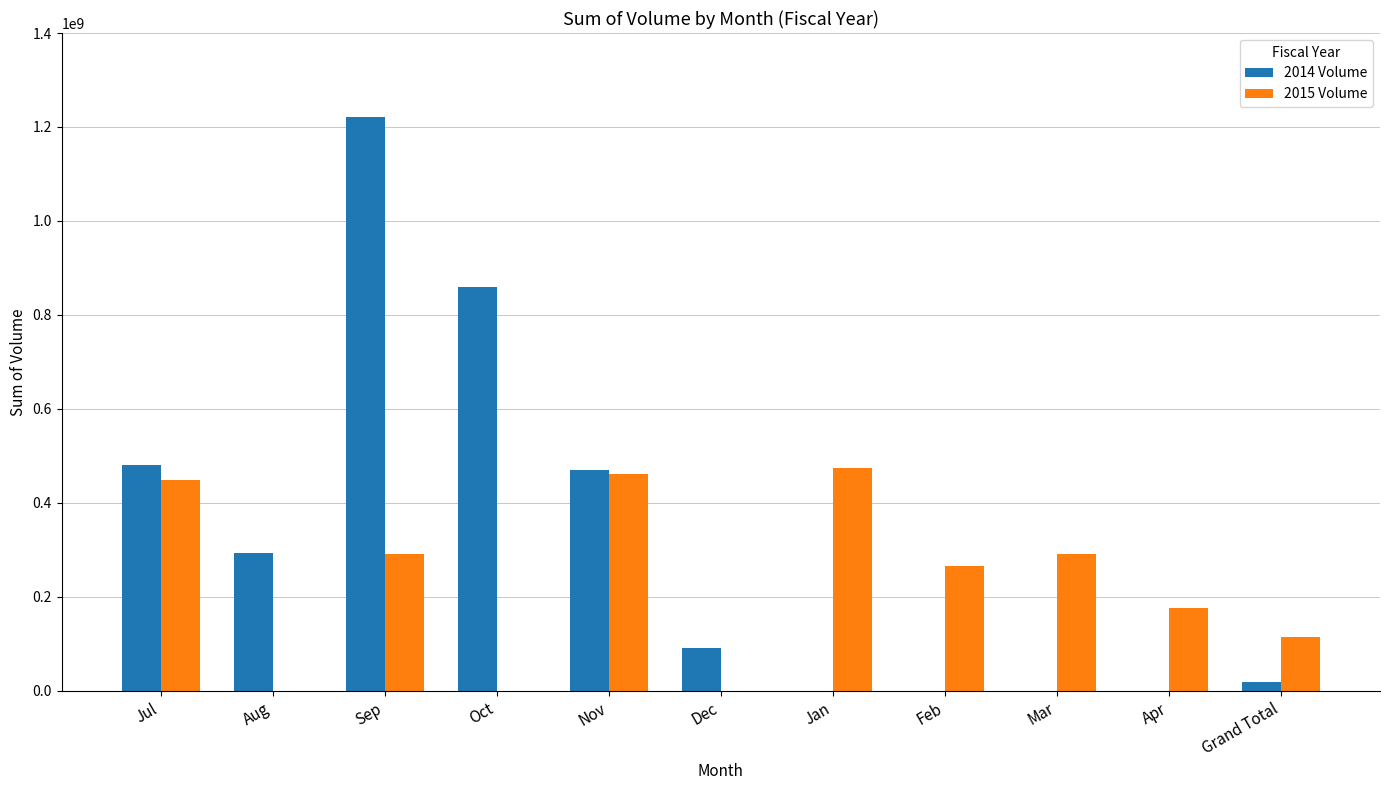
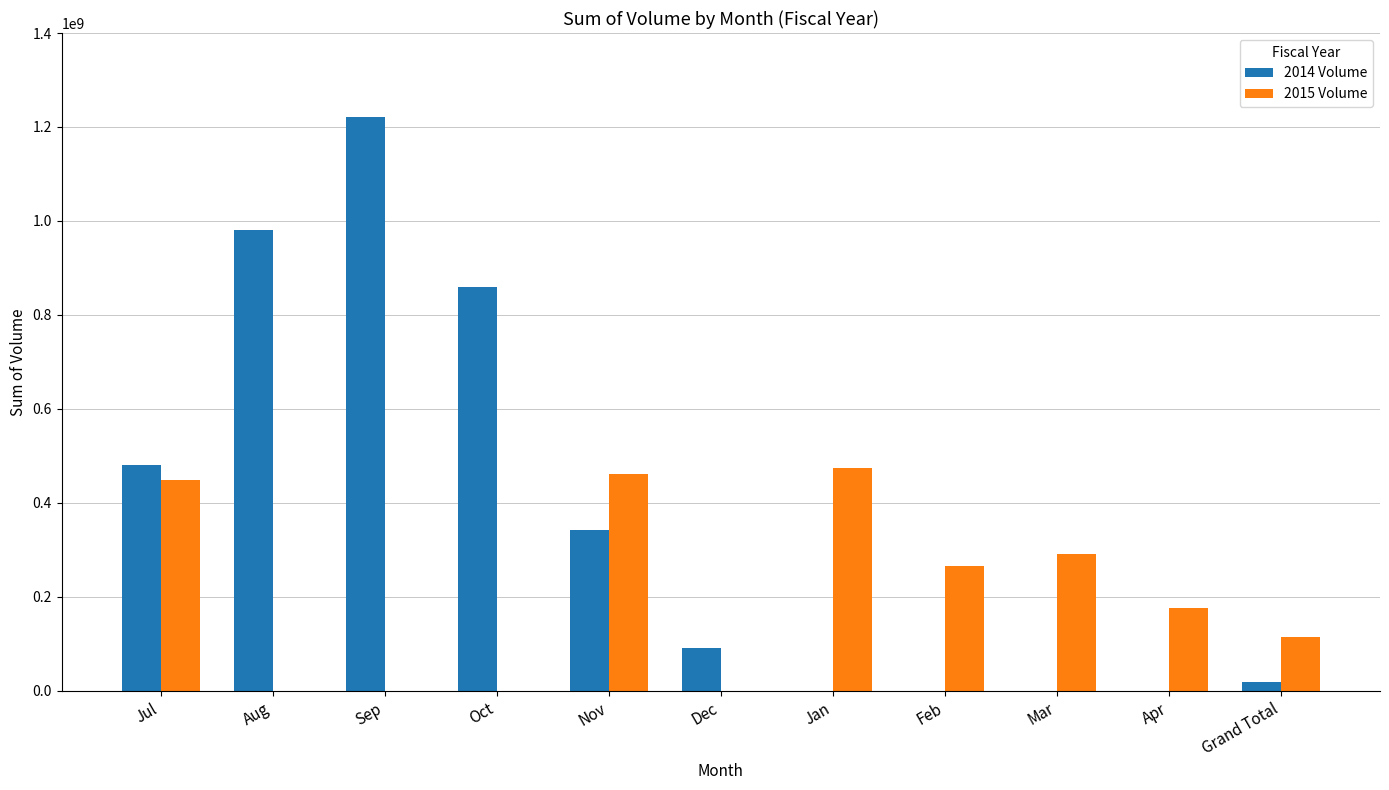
  {
    "2014 Volume": {
      "Jul": 480000000,
-     "Aug": 290000000,
+     "Aug": 980000000,
      "Sep": 1220000000,
      "Oct": 860000000,
-     "Nov": 470000000,
+     "Nov": 340000000,
      "Dec": 90000000,
      "Jan": 0,
      "Feb": 0,
      "Mar": 0,
      "Apr": 0,
      "Grand Total": 20000000
    },
    "2015 Volume": {
      "Jul": 450000000,
      "Aug": 0,
-     "Sep": 290000000,
+     "Sep": 0,
      "Oct": 0,
      "Nov": 460000000,
      "Dec": 0,
      "Jan": 480000000,
      "Feb": 270000000,
      "Mar": 290000000,
      "Apr": 180000000,
      "Grand Total": 120000000
    }
  }
